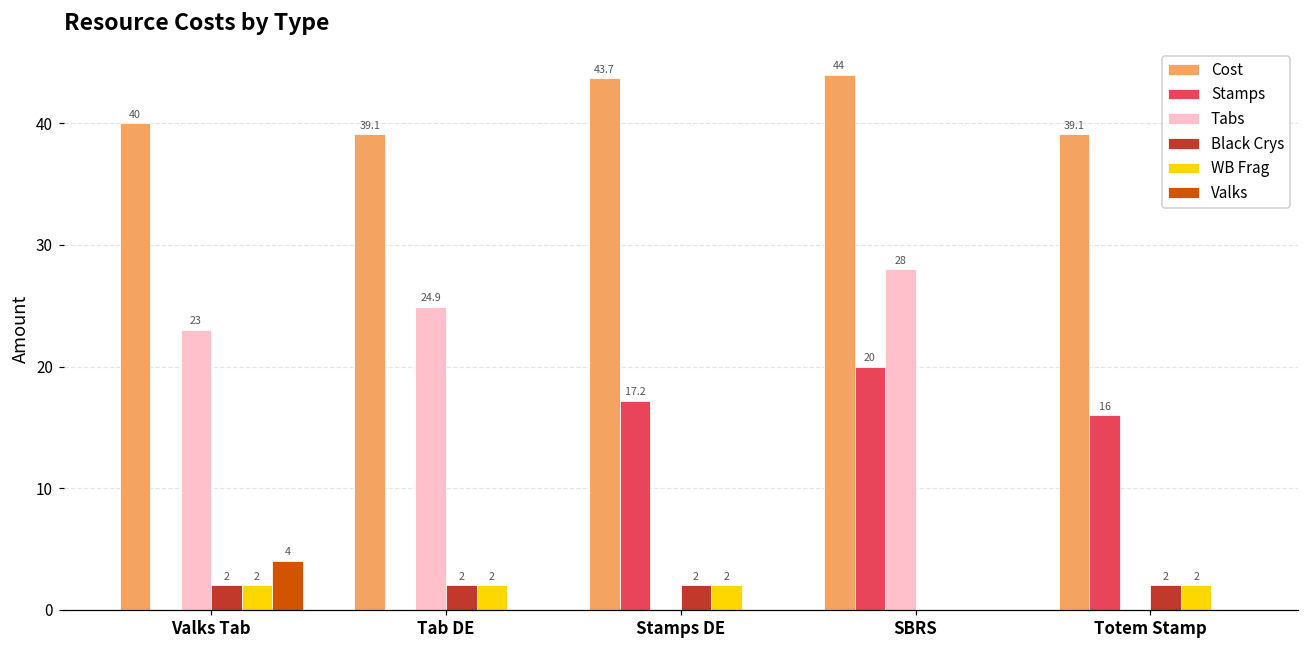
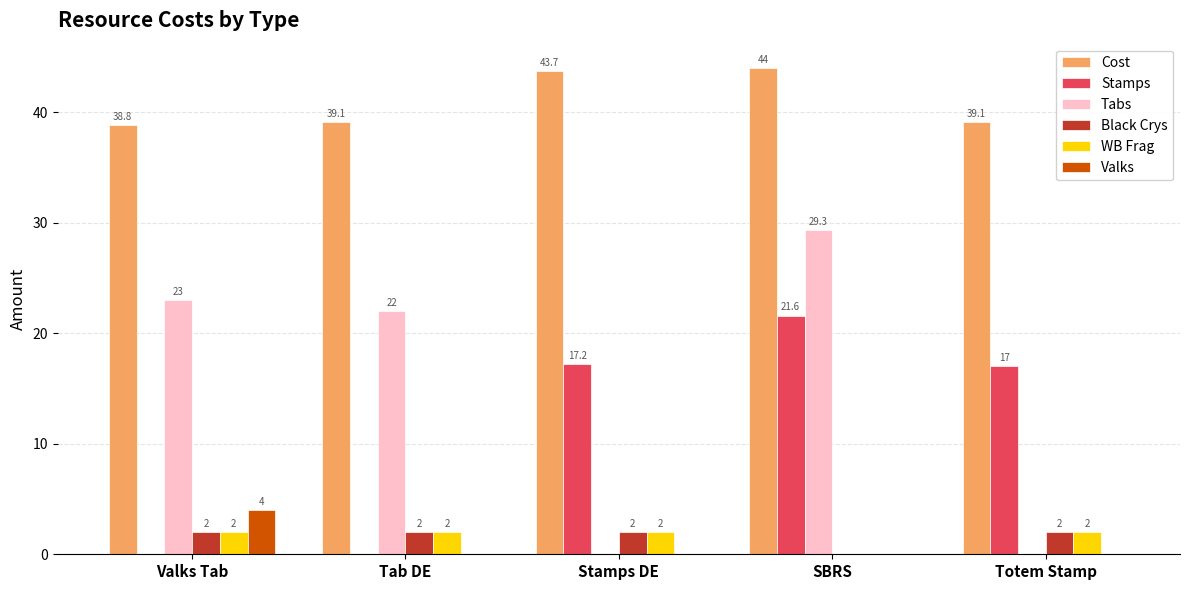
  {
    "Cost": {
-     "Valks Tab": 40,
+     "Valks Tab": 38.8,
      "Tab DE": 39.1,
      "Stamps DE": 43.7,
      "SBRS": 44,
      "Totem Stamp": 39.1
    },
    "Stamps": {
      "Stamps DE": 17.2,
-     "SBRS": 20,
-     "Totem Stamp": 16
+     "SBRS": 21.6,
+     "Totem Stamp": 17
    },
    "Tabs": {
      "Valks Tab": 23,
-     "Tab DE": 24.9,
-     "SBRS": 28
+     "Tab DE": 22,
+     "SBRS": 29.3
    },
    "WB Frag": {
      "Valks Tab": 2,
      "Tab DE": 2,
      "Stamps DE": 2,
      "Totem Stamp": 2
    }
  }
